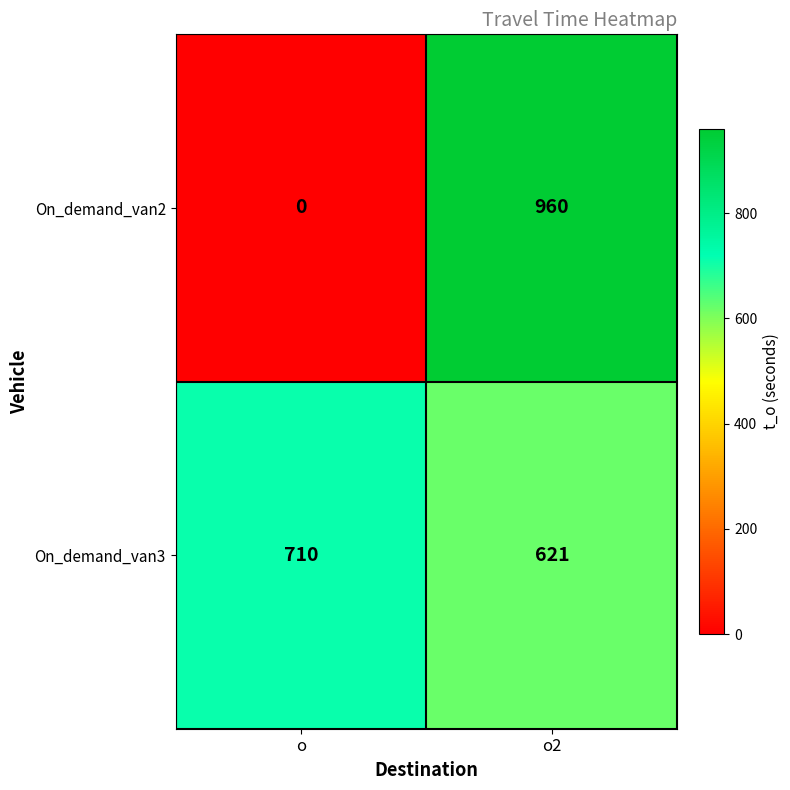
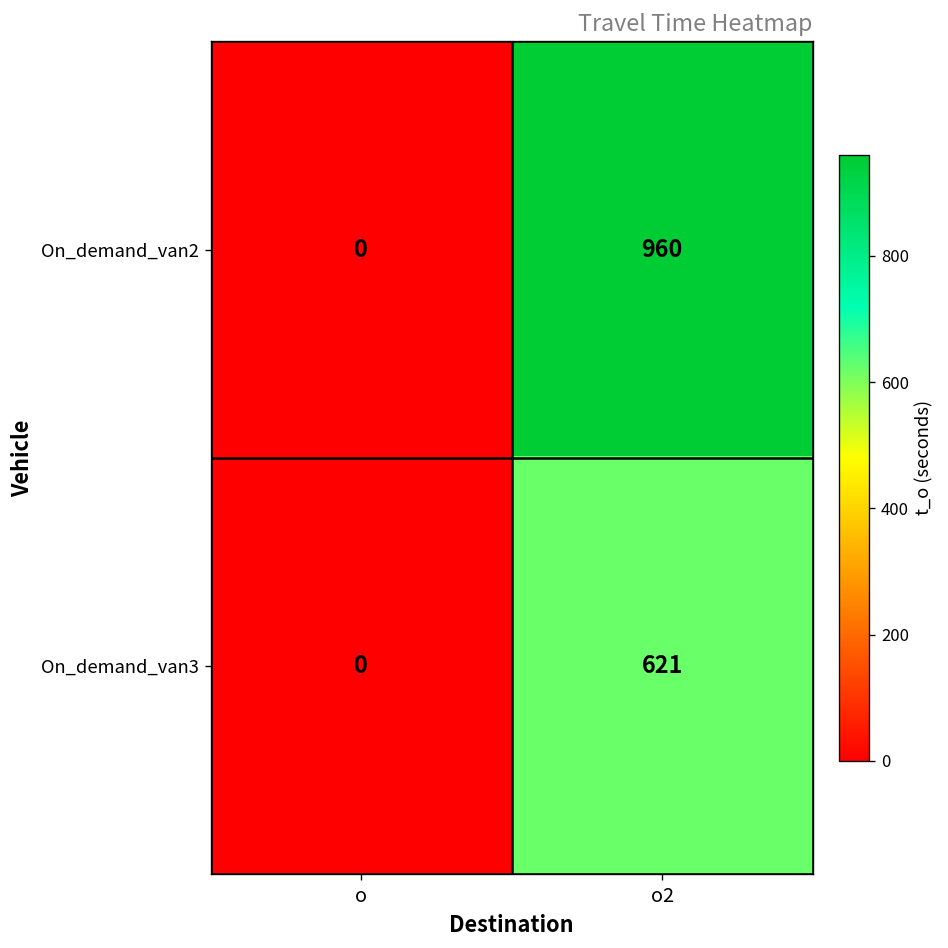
  {
    "On_demand_van2": {
      "o": 0,
      "o2": 960
    },
    "On_demand_van3": {
-     "o": 710,
+     "o": 0,
      "o2": 621
    }
  }
